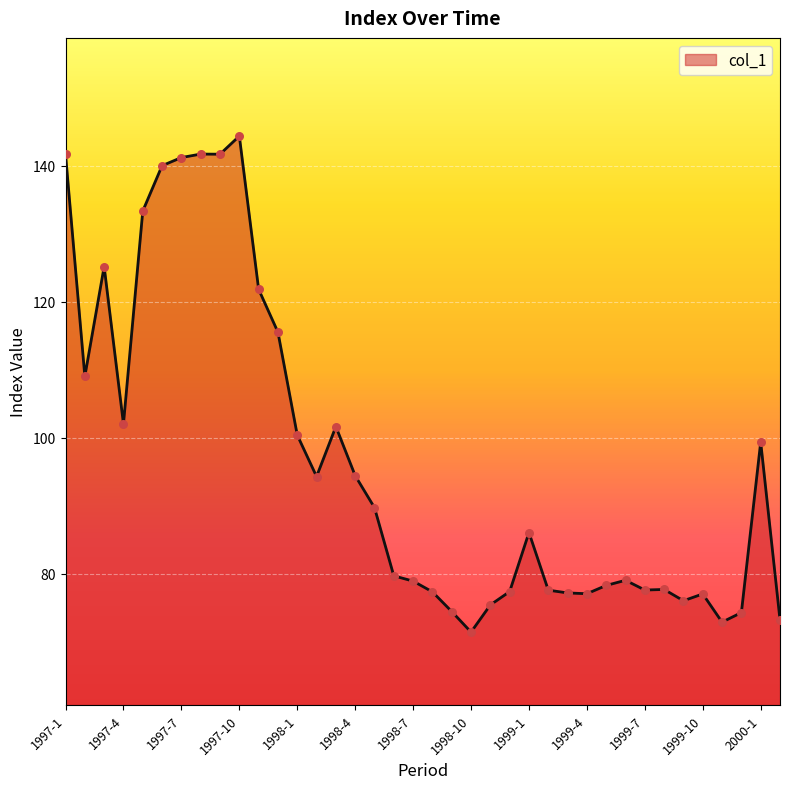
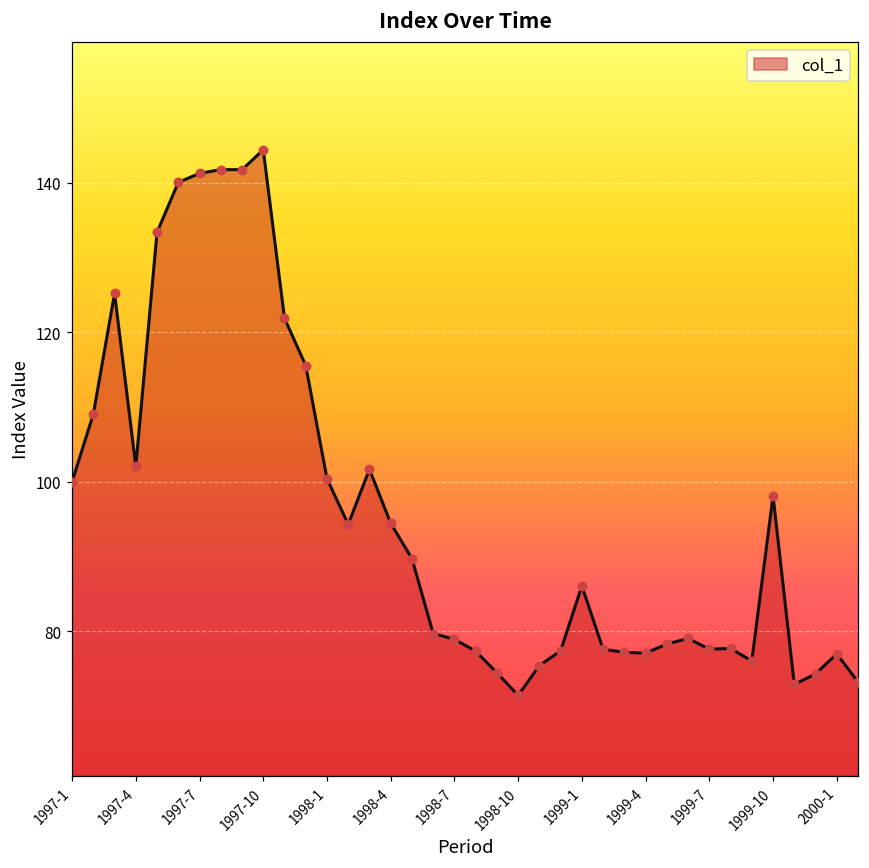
  {
-   "1997-1": 142,
+   "1997-1": 100,
    "1997-4": 102,
    "1997-7": 141,
    "1997-10": 144,
    "1998-1": 100,
    "1998-4": 94,
    "1998-7": 79,
    "1998-10": 71,
    "1999-1": 86,
    "1999-4": 77,
    "1999-7": 78,
-   "1999-10": 77,
-   "2000-1": 99
+   "1999-10": 98,
+   "2000-1": 77
  }
